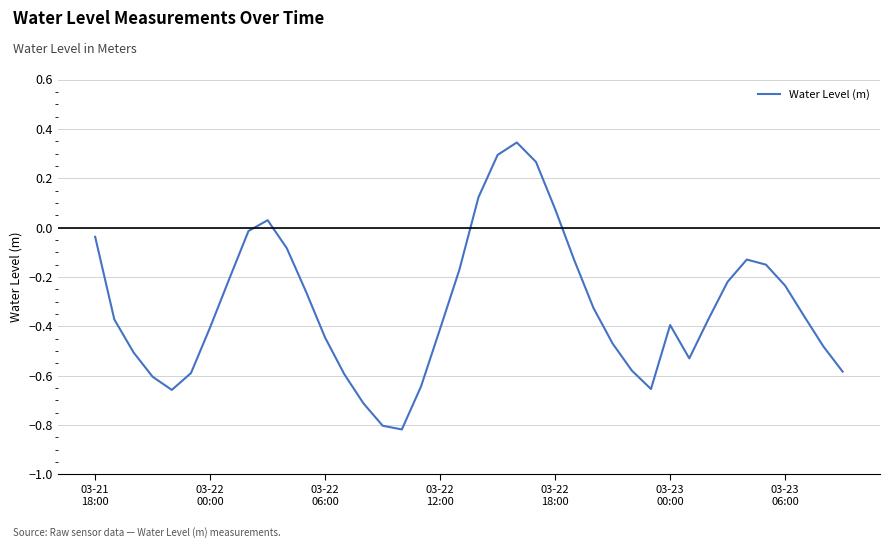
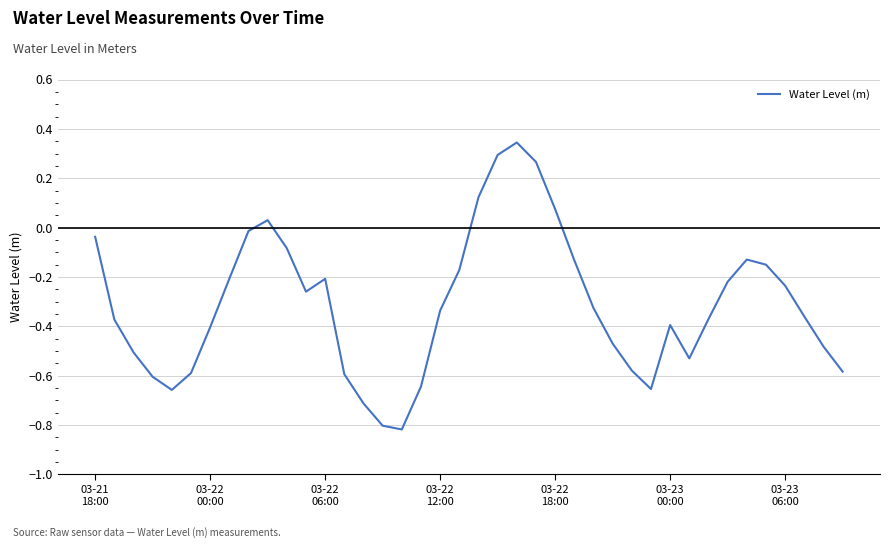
  {
    "03-21 18:00": -0.04,
    "03-22 00:00": -0.40,
-   "03-22 06:00": -0.45,
-   "03-22 12:00": -0.41,
+   "03-22 06:00": -0.21,
+   "03-22 12:00": -0.34,
    "03-22 18:00": 0.07,
    "03-23 00:00": -0.39,
    "03-23 06:00": -0.24
  }
